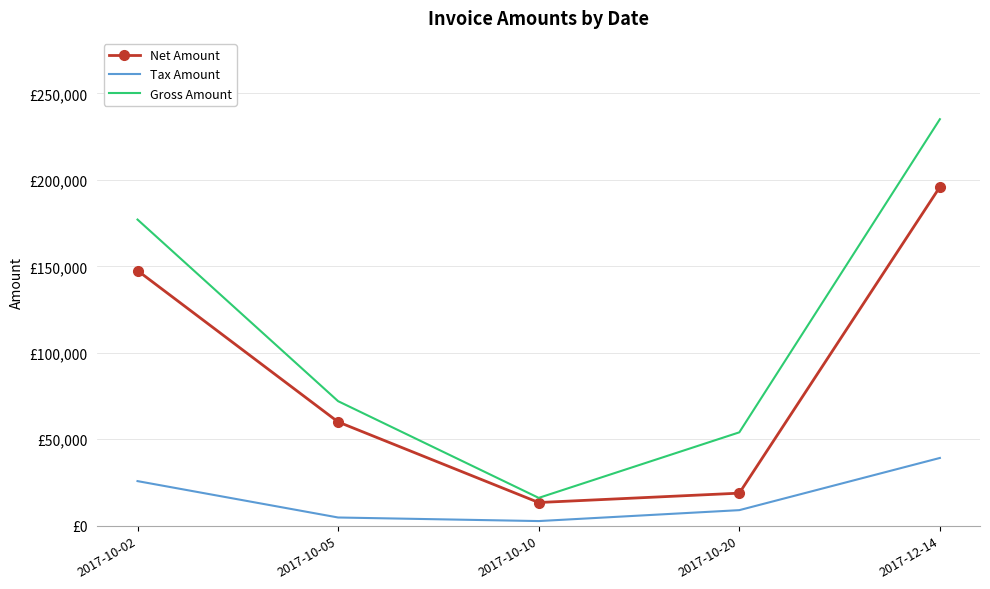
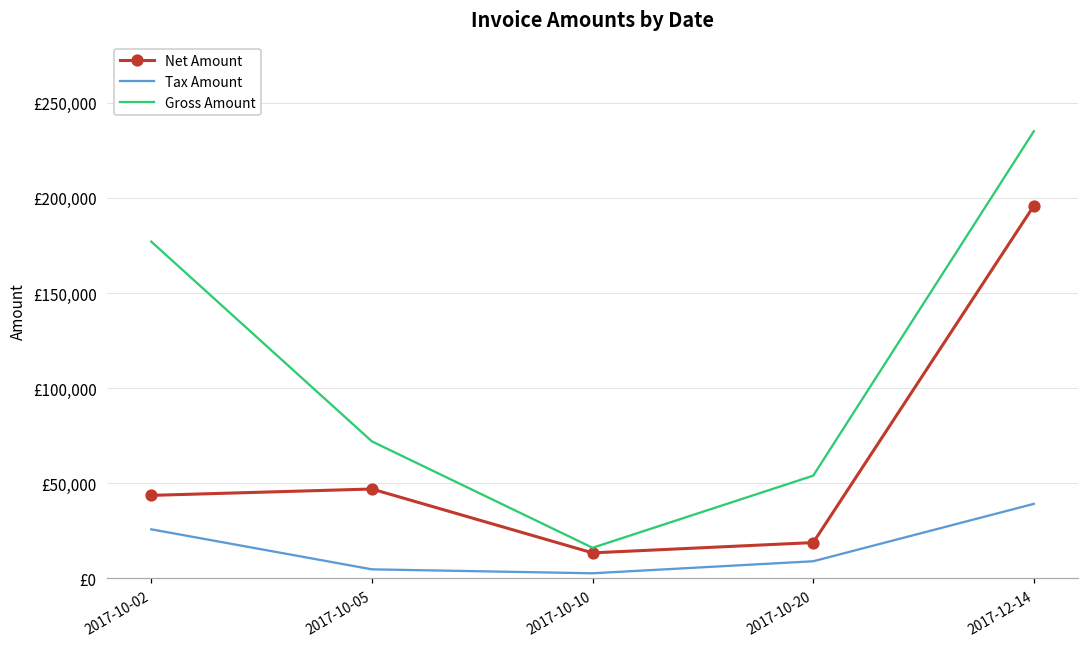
  {
    "Net Amount": {
-     "2017-10-02": "£148,000",
-     "2017-10-05": "£60,000",
+     "2017-10-02": "£44,000",
+     "2017-10-05": "£47,000",
      "2017-10-10": "£13,000",
      "2017-10-20": "£19,000",
      "2017-12-14": "£196,000"
    },
    "Tax Amount": {
      "2017-10-02": "£26,000",
      "2017-10-05": "£5,000",
      "2017-10-10": "£3,000",
      "2017-10-20": "£9,000",
      "2017-12-14": "£39,000"
    },
    "Gross Amount": {
      "2017-10-02": "£177,000",
      "2017-10-05": "£72,000",
      "2017-10-10": "£16,000",
      "2017-10-20": "£54,000",
      "2017-12-14": "£235,000"
    }
  }
